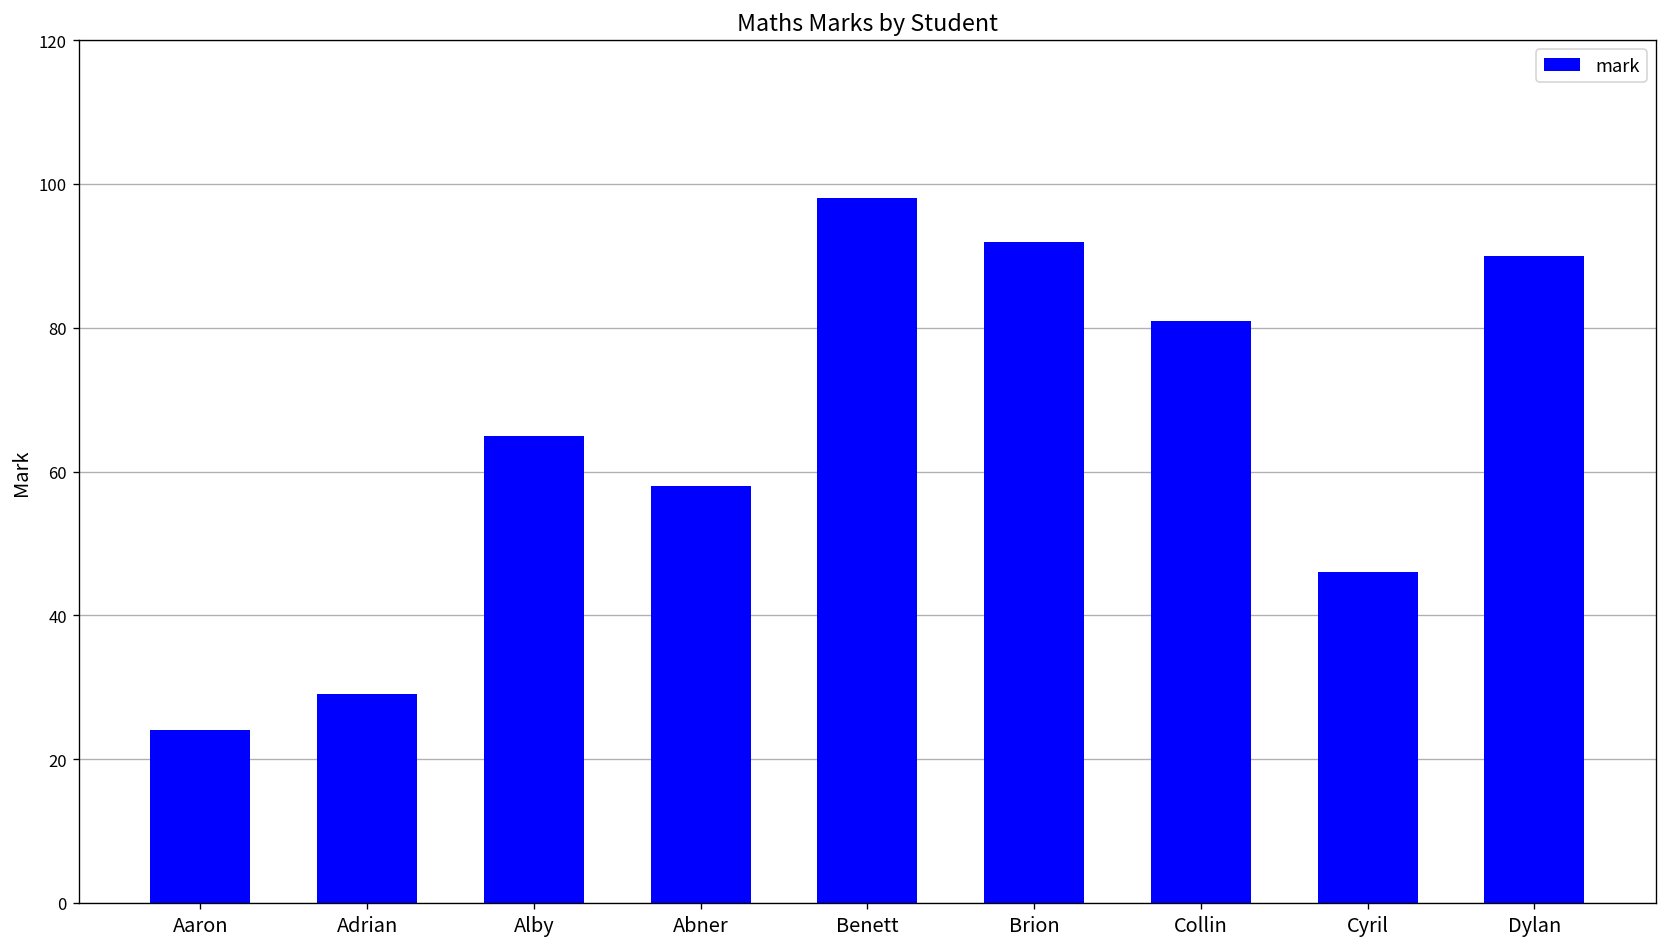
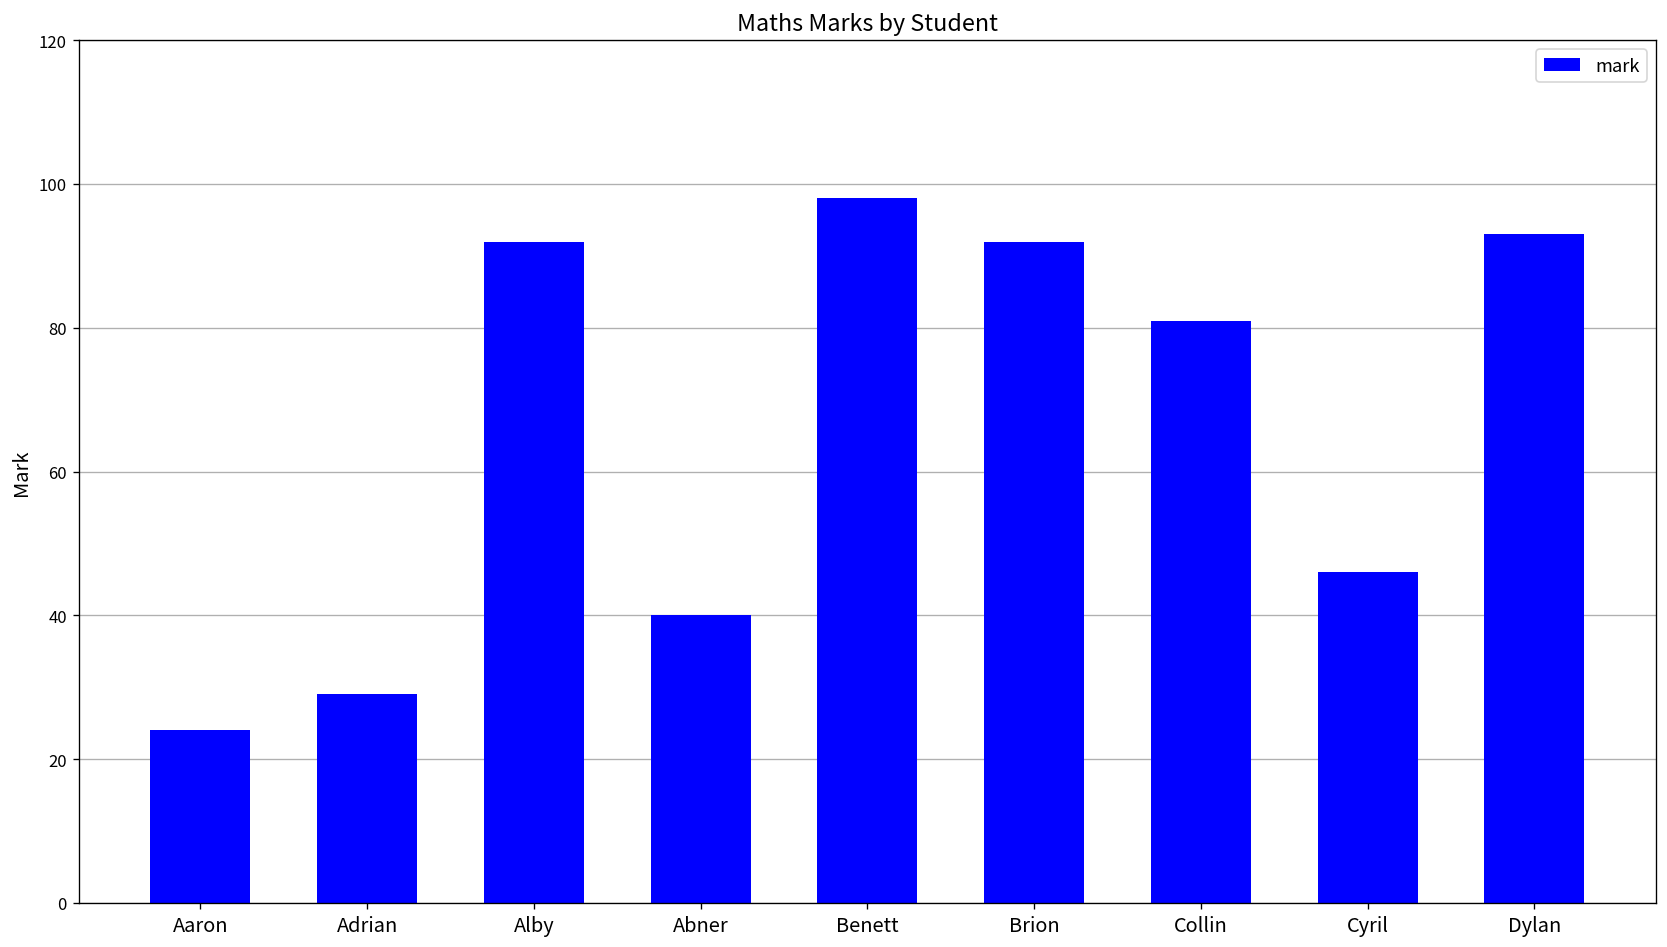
  {
    "Aaron": 24,
    "Adrian": 29,
-   "Alby": 65,
-   "Abner": 58,
+   "Alby": 92,
+   "Abner": 40,
    "Benett": 98,
    "Brion": 92,
    "Collin": 81,
    "Cyril": 46,
-   "Dylan": 90
+   "Dylan": 93
  }
